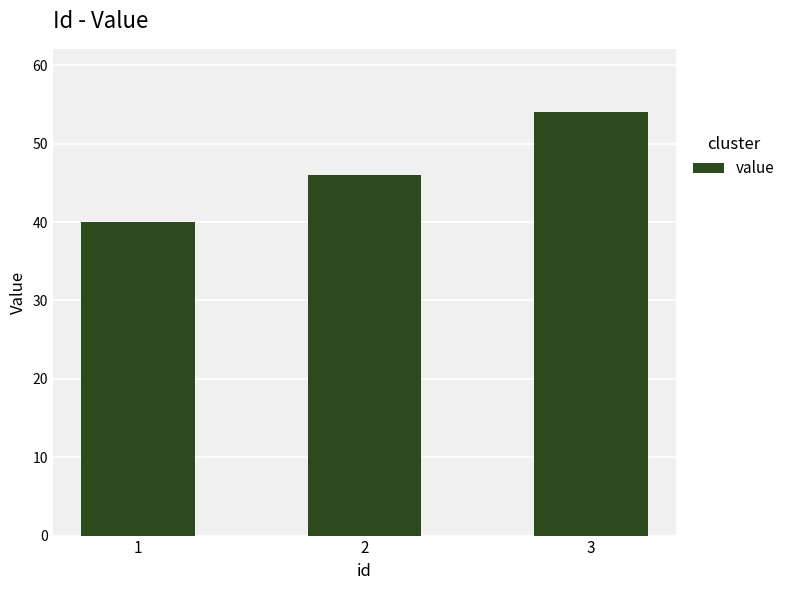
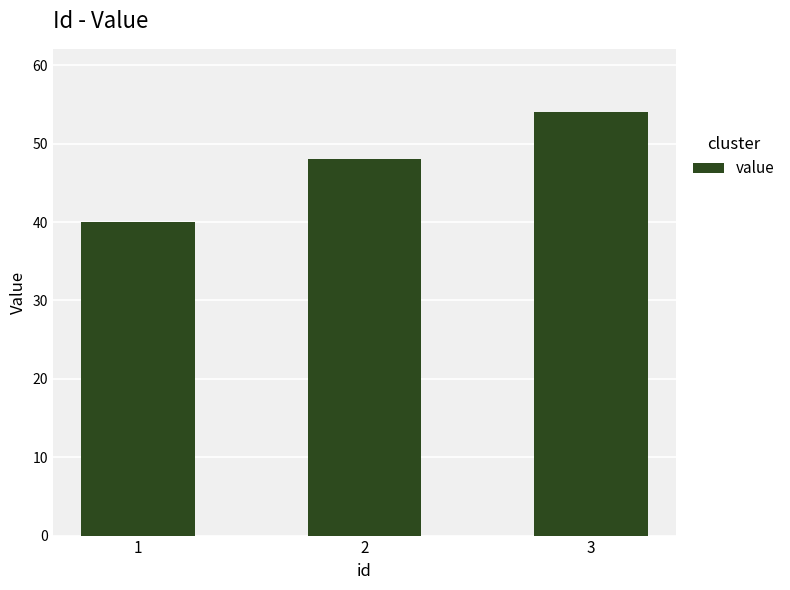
  {
    "1": 40,
-   "2": 46,
+   "2": 48,
    "3": 54
  }
